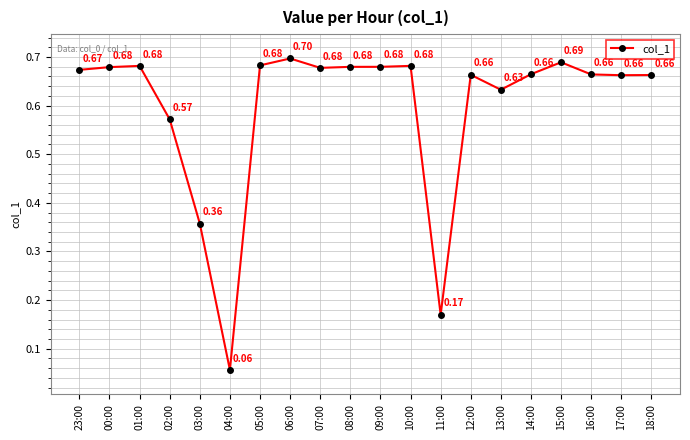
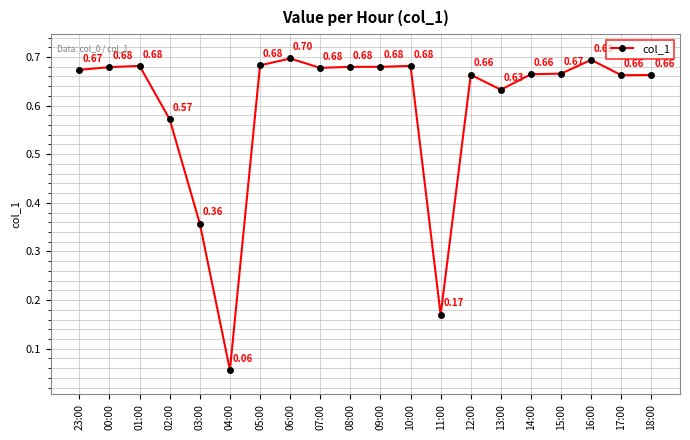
  {
    "23:00": 0.67,
    "00:00": 1,
    "01:00": 0.68,
    "02:00": 0.57,
    "03:00": 0.36,
    "04:00": 0.06,
    "05:00": 0.68,
    "06:00": 0.70,
    "07:00": 0.68,
    "08:00": 0.68,
    "09:00": 0.68,
    "10:00": 0.68,
    "11:00": 0.17,
    "12:00": 0.66,
    "13:00": 0.63,
    "14:00": 0.66,
-   "15:00": 0.69,
-   "16:00": 0.66,
+   "15:00": 0.67,
+   "16:00": 0.69,
    "17:00": 0.66,
    "18:00": 0.66
  }
